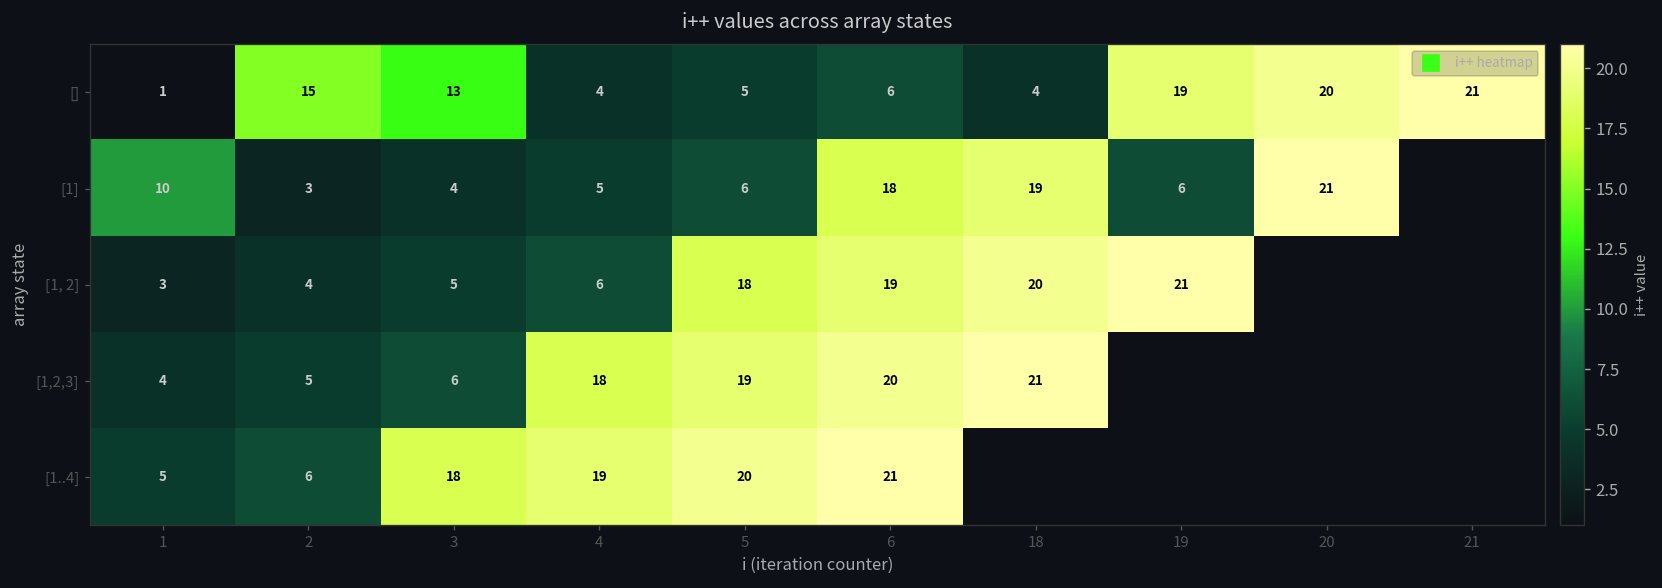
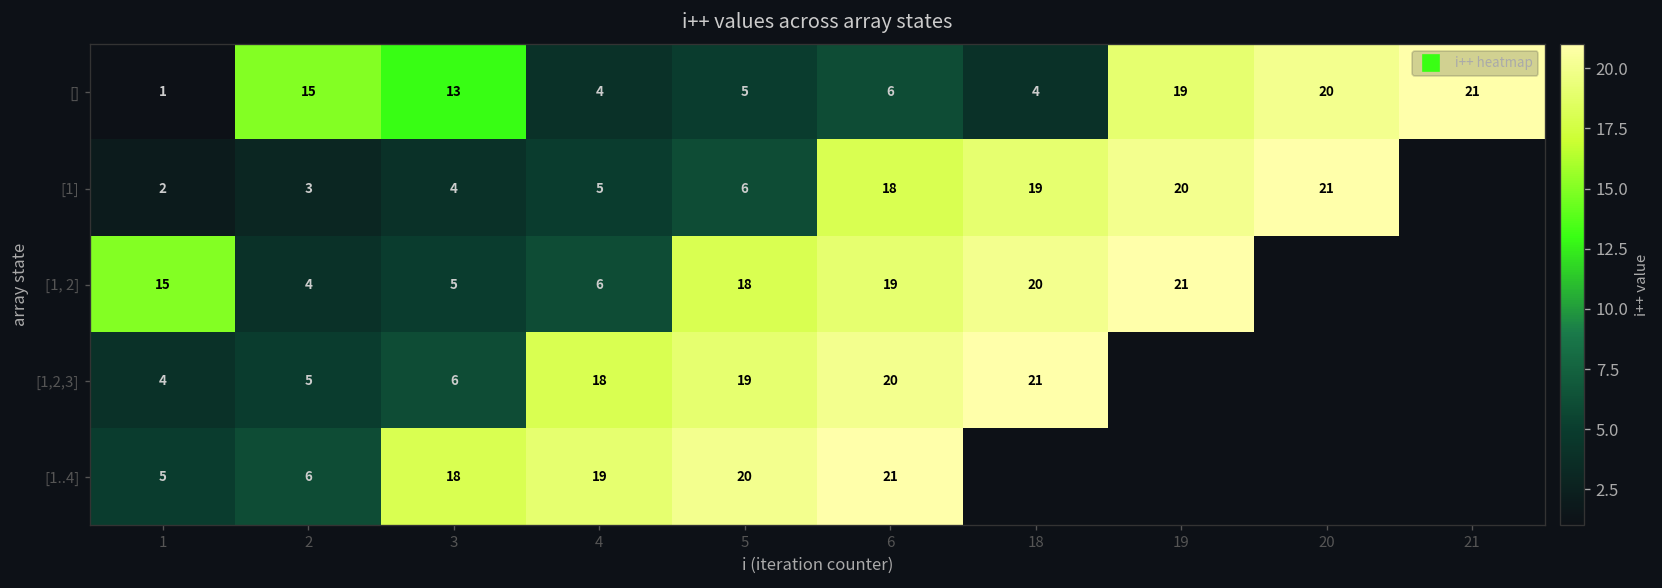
  {
    "[]": {
      "1": 1,
      "2": 15,
      "3": 13,
      "4": 4,
      "5": 5,
      "6": 6,
      "18": 4,
      "19": 19,
      "20": 20,
      "21": 21
    },
    "[1]": {
-     "1": 10,
+     "1": 2,
      "2": 3,
      "3": 4,
      "4": 5,
      "5": 6,
      "6": 18,
      "18": 19,
-     "19": 6,
+     "19": 20,
      "20": 21
    },
    "[1, 2]": {
-     "1": 3,
+     "1": 15,
      "2": 4,
      "3": 5,
      "4": 6,
      "5": 18,
      "6": 19,
      "18": 20,
      "19": 21
    },
    "[1,2,3]": {
      "1": 4,
      "2": 5,
      "3": 6,
      "4": 18,
      "5": 19,
      "6": 20,
      "18": 21
    },
    "[1..4]": {
      "1": 5,
      "2": 6,
      "3": 18,
      "4": 19,
      "5": 20,
      "6": 21
    }
  }
